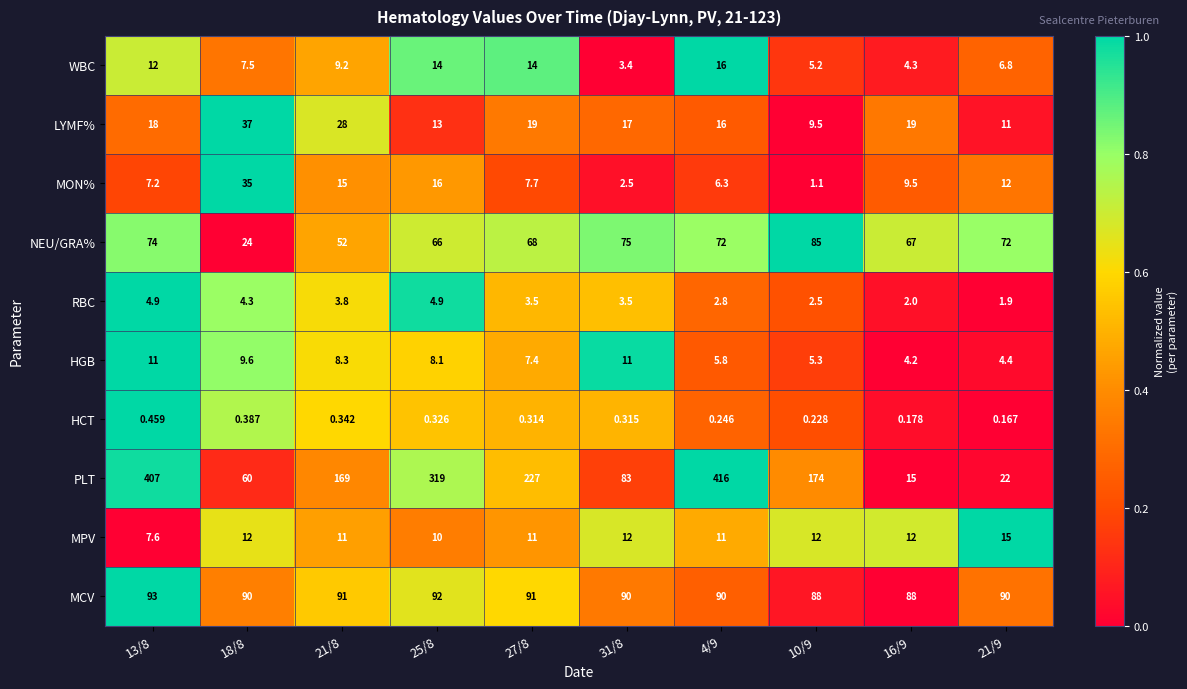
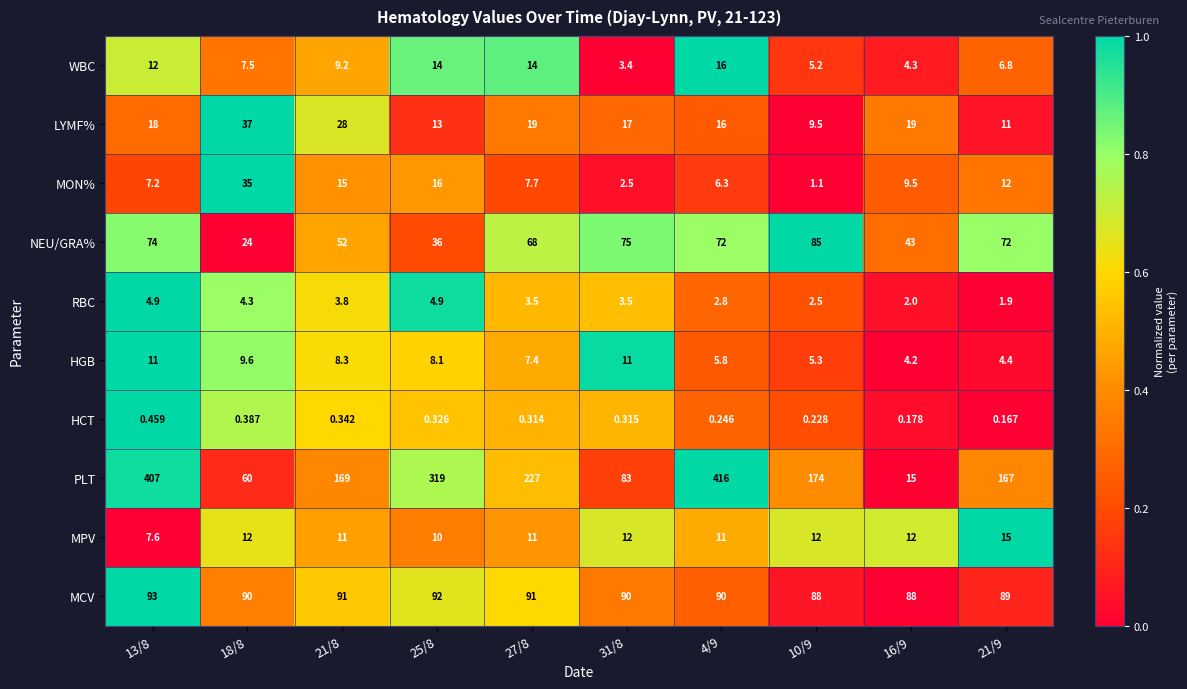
  {
    "WBC": {
      "13/8": 12,
      "18/8": 7.5,
      "21/8": 9.2,
      "25/8": 14,
      "27/8": 14,
      "31/8": 3.4,
      "4/9": 16,
      "10/9": 5.2,
      "16/9": 4.3,
      "21/9": 6.8
    },
    "LYMF%": {
      "13/8": 18,
      "18/8": 37,
      "21/8": 28,
      "25/8": 13,
      "27/8": 19,
      "31/8": 17,
      "4/9": 16,
      "10/9": 9.5,
      "16/9": 19,
      "21/9": 11
    },
    "MON%": {
      "13/8": 7.2,
      "18/8": 35,
      "21/8": 15,
      "25/8": 16,
      "27/8": 7.7,
      "31/8": 2.5,
      "4/9": 6.3,
      "10/9": 1.1,
      "16/9": 9.5,
      "21/9": 12
    },
    "NEU/GRA%": {
      "13/8": 74,
      "18/8": 24,
      "21/8": 52,
-     "25/8": 66,
+     "25/8": 36,
      "27/8": 68,
      "31/8": 75,
      "4/9": 72,
      "10/9": 85,
-     "16/9": 67,
+     "16/9": 43,
      "21/9": 72
    },
    "RBC": {
      "13/8": 4.9,
      "18/8": 4.3,
      "21/8": 3.8,
      "25/8": 4.9,
      "27/8": 3.5,
      "31/8": 3.5,
      "4/9": 2.8,
      "10/9": 2.5,
      "16/9": 2.0,
      "21/9": 1.9
    },
    "HGB": {
      "13/8": 11,
      "18/8": 9.6,
      "21/8": 8.3,
      "25/8": 8.1,
      "27/8": 7.4,
      "31/8": 11,
      "4/9": 5.8,
      "10/9": 5.3,
      "16/9": 4.2,
      "21/9": 4.4
    },
    "HCT": {
      "13/8": 0.459,
      "18/8": 0.387,
      "21/8": 0.342,
      "25/8": 0.326,
      "27/8": 0.314,
      "31/8": 0.315,
      "4/9": 0.246,
      "10/9": 0.228,
      "16/9": 0.178,
      "21/9": 0.167
    },
    "PLT": {
      "13/8": 407,
      "18/8": 60,
      "21/8": 169,
      "25/8": 319,
      "27/8": 227,
      "31/8": 83,
      "4/9": 416,
      "10/9": 174,
      "16/9": 15,
-     "21/9": 22
+     "21/9": 167
    },
    "MPV": {
      "13/8": 7.6,
      "18/8": 12,
      "21/8": 11,
      "25/8": 10,
      "27/8": 11,
      "31/8": 12,
      "4/9": 11,
      "10/9": 12,
      "16/9": 12,
      "21/9": 15
    },
    "MCV": {
      "13/8": 93,
      "18/8": 90,
      "21/8": 91,
      "25/8": 92,
      "27/8": 91,
      "31/8": 90,
      "4/9": 90,
      "10/9": 88,
      "16/9": 88,
-     "21/9": 90
+     "21/9": 89
    }
  }
